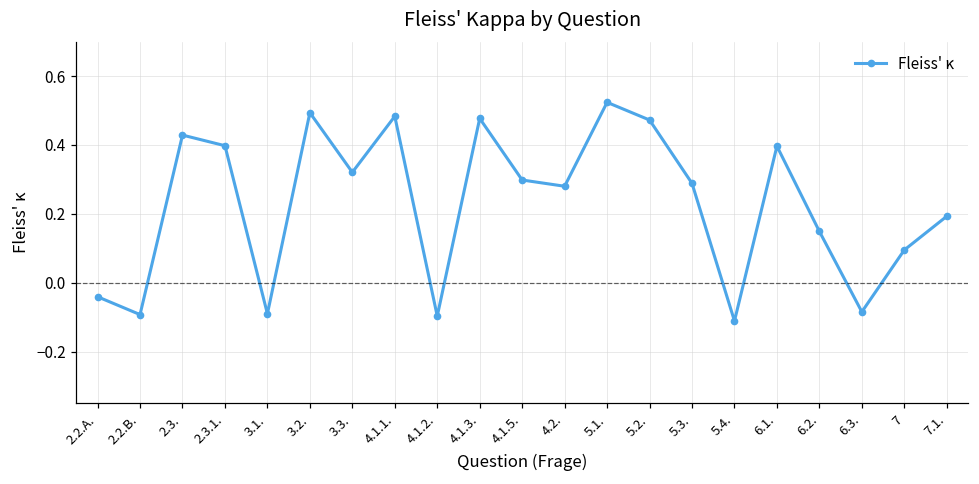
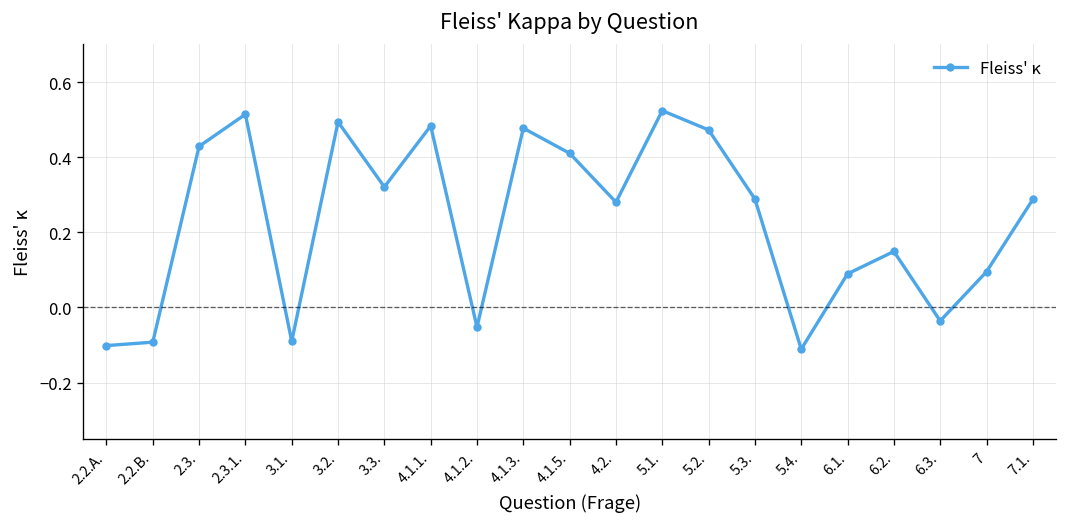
  {
-   "2.2.A.": -0.04,
+   "2.2.A.": -0.10,
    "2.2.B.": -0.09,
    "2.3.": 0.43,
-   "2.3.1.": 0.40,
+   "2.3.1.": 0.51,
    "3.1.": -0.09,
    "3.2.": 0.49,
    "3.3.": 0.32,
    "4.1.1.": 0.48,
-   "4.1.2.": -0.10,
+   "4.1.2.": -0.05,
    "4.1.3.": 0.48,
-   "4.1.5.": 0.30,
+   "4.1.5.": 0.41,
    "4.2.": 0.28,
    "5.1.": 0.52,
    "5.2.": 0.47,
    "5.3.": 0.29,
    "5.4.": -0.11,
-   "6.1.": 0.40,
+   "6.1.": 0.09,
    "6.2.": 0.15,
-   "6.3.": -0.08,
+   "6.3.": -0.04,
    "7": 0.10,
-   "7.1.": 0.19
+   "7.1.": 0.29
  }
